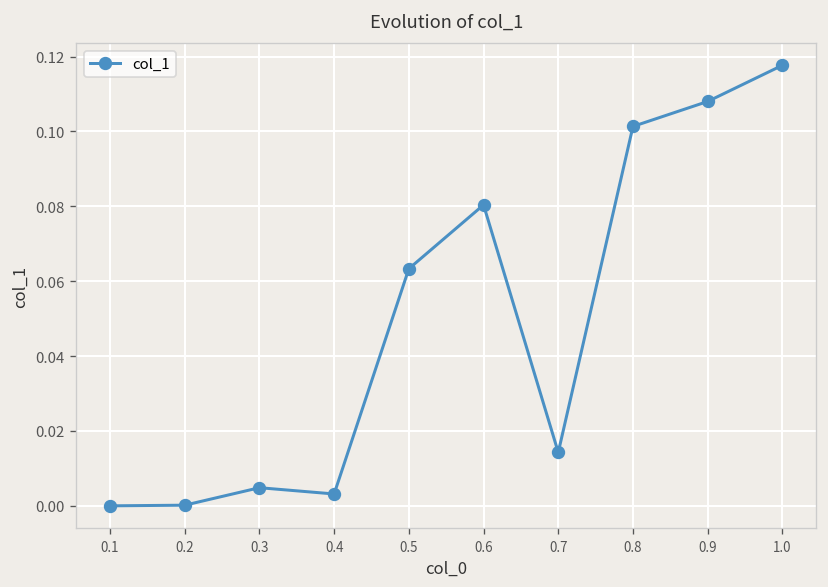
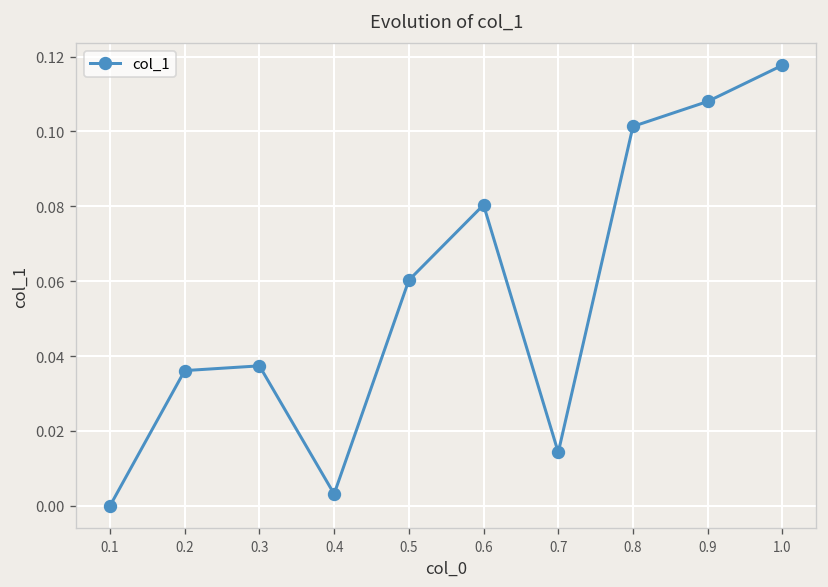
  {
    "0.1": 0.000,
-   "0.2": 0.000,
-   "0.3": 0.005,
+   "0.2": 0.036,
+   "0.3": 0.037,
    "0.4": 0.003,
-   "0.5": 0.063,
+   "0.5": 0.060,
    "0.6": 0.080,
    "0.7": 0.014,
    "0.8": 0.101,
    "0.9": 0.108,
    "1.0": 0.118
  }
